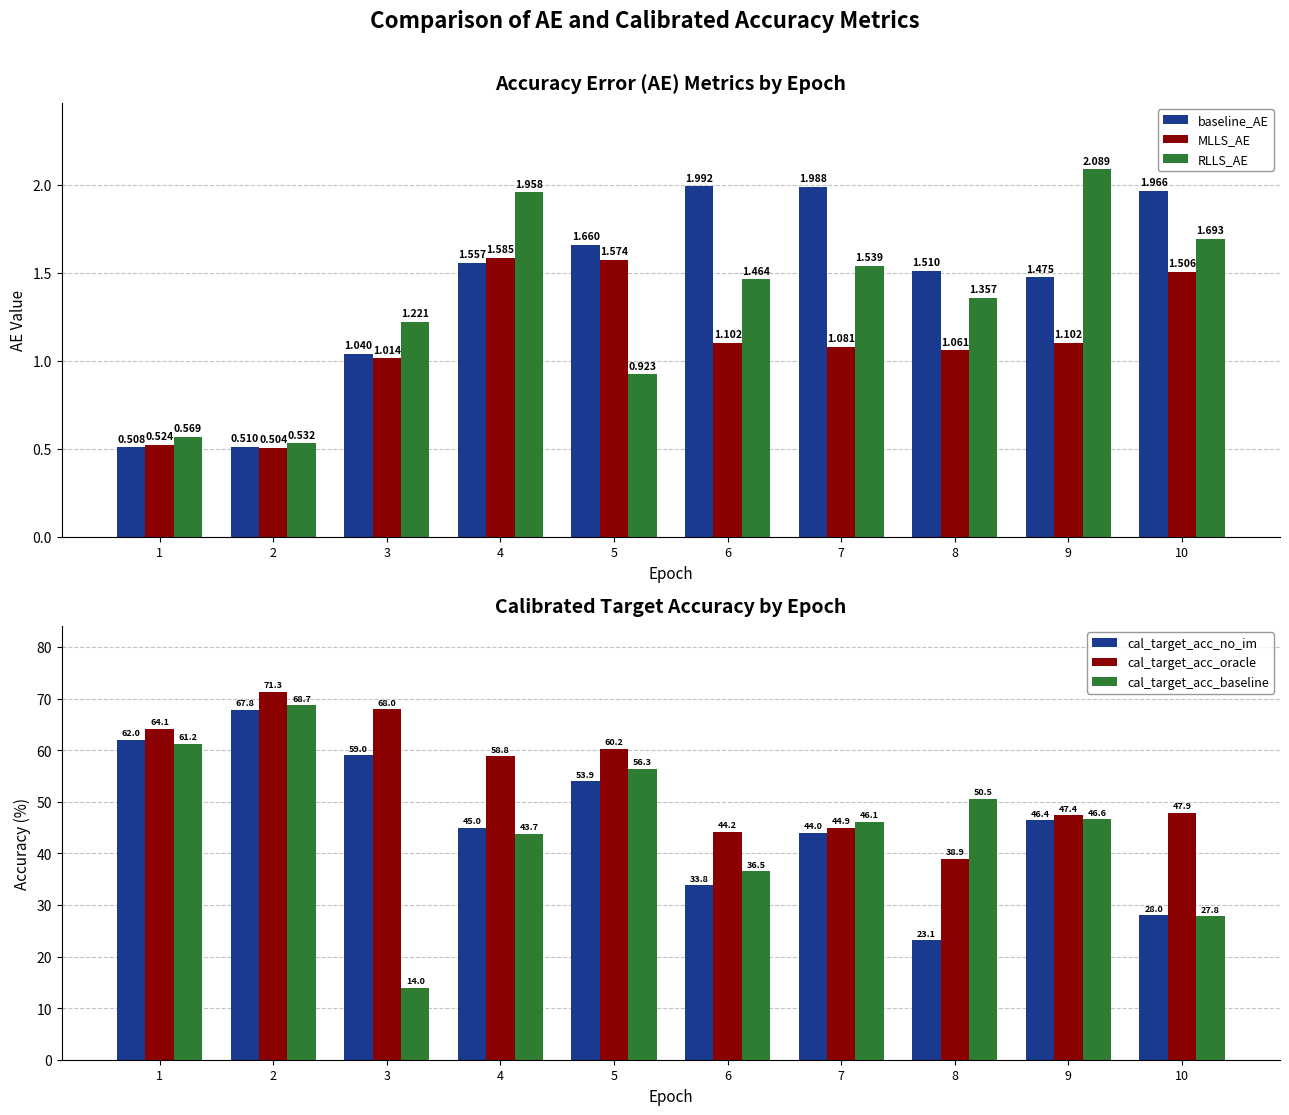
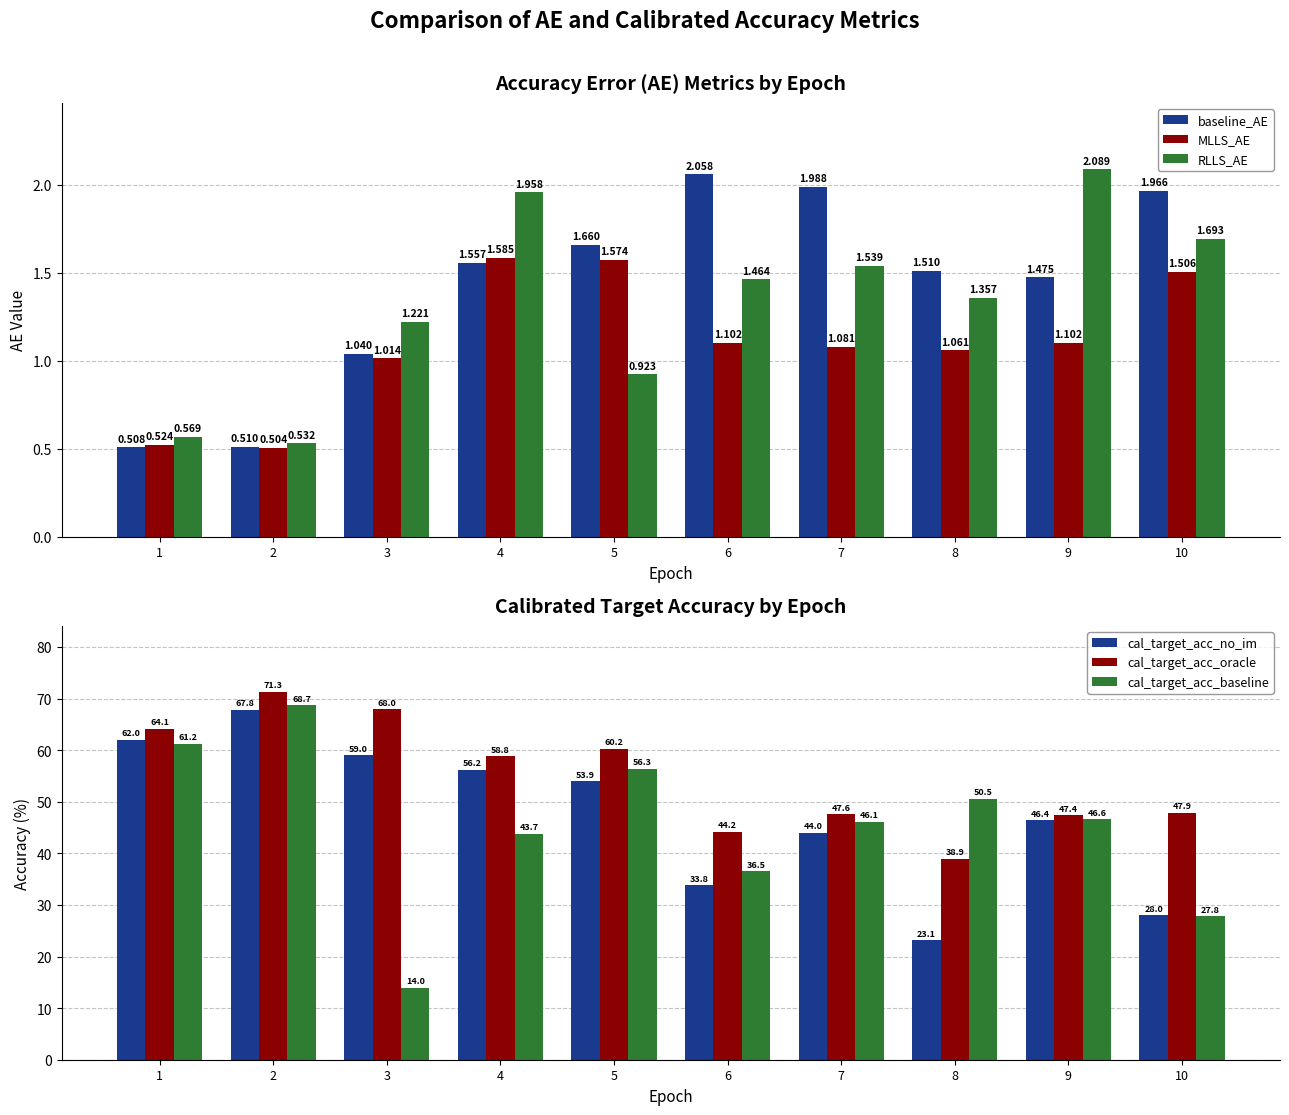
  {
    "Accuracy Error (AE) Metrics by Epoch": {
      "baseline_AE": {
        "1": 0.508,
        "2": 0.510,
        "3": 1.040,
        "4": 1.557,
        "5": 1.660,
-       "6": 1.992,
+       "6": 2.058,
        "7": 1.988,
        "8": 1.510,
        "9": 1.475,
        "10": 1.966
      },
      "MLLS_AE": {
        "1": 0.524,
        "2": 0.504,
        "3": 1.014,
        "4": 1.585,
        "5": 1.574,
        "6": 1.102,
        "7": 1.081,
        "8": 1.061,
        "9": 1.102,
        "10": 1.506
      },
      "RLLS_AE": {
        "1": 0.569,
        "2": 0.532,
        "3": 1.221,
        "4": 1.958,
        "5": 0.923,
        "6": 1.464,
        "7": 1.539,
        "8": 1.357,
        "9": 2.089,
        "10": 1.693
      }
    },
    "Calibrated Target Accuracy by Epoch": {
      "cal_target_acc_no_im": {
        "1": 62.0,
        "2": 67.8,
        "3": 59.0,
-       "4": 45.0,
+       "4": 56.2,
        "5": 53.9,
        "6": 33.8,
        "7": 44.0,
        "8": 23.1,
        "9": 46.4,
        "10": 28.0
      },
      "cal_target_acc_oracle": {
        "1": 64.1,
        "2": 71.3,
        "3": 68.0,
        "4": 58.8,
        "5": 60.2,
        "6": 44.2,
-       "7": 44.9,
+       "7": 47.6,
        "8": 38.9,
        "9": 47.4,
        "10": 47.9
      },
      "cal_target_acc_baseline": {
        "1": 61.2,
        "2": 68.7,
        "3": 14.0,
        "4": 43.7,
        "5": 56.3,
        "6": 36.5,
        "7": 46.1,
        "8": 50.5,
        "9": 46.6,
        "10": 27.8
      }
    }
  }
